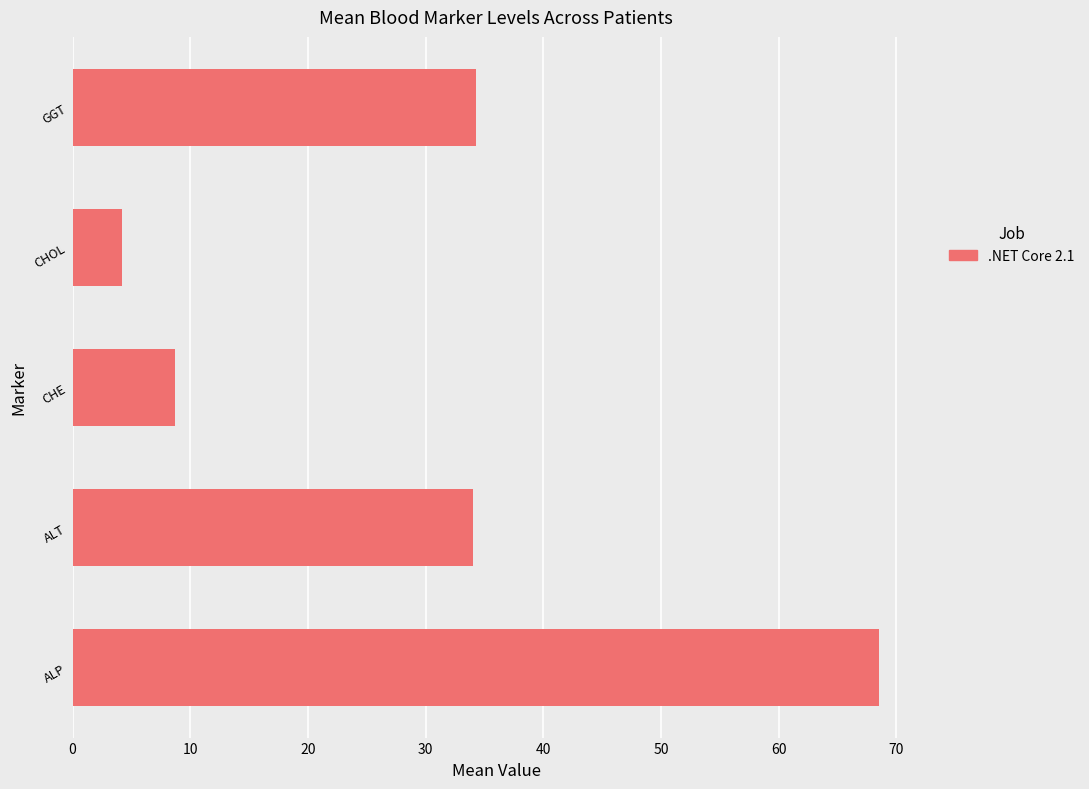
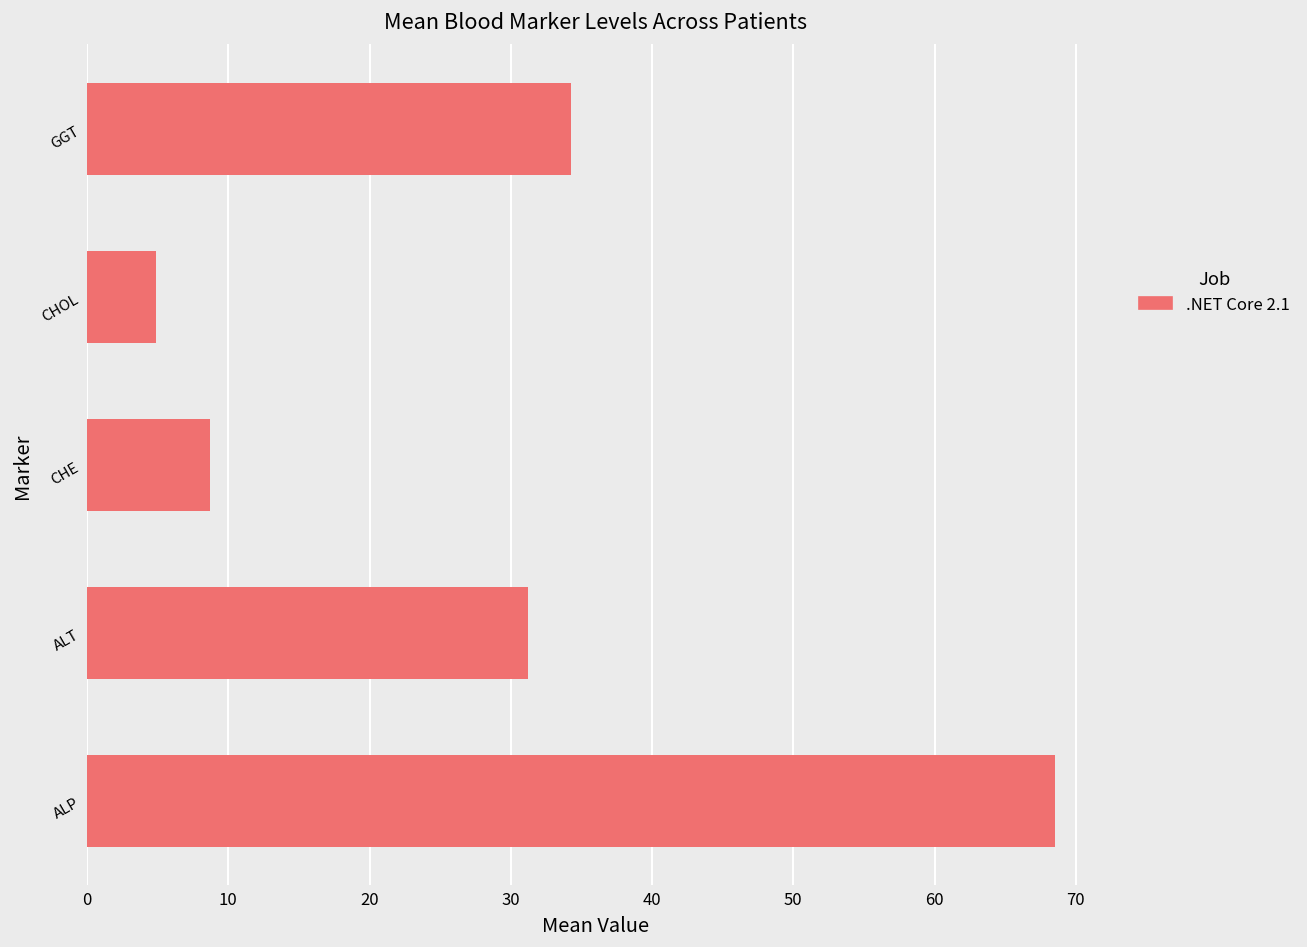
  {
    "GGT": 34.3,
-   "CHOL": 4.2,
+   "CHOL": 4.9,
    "CHE": 8.7,
-   "ALT": 34.0,
+   "ALT": 31.2,
    "ALP": 68.5
  }
